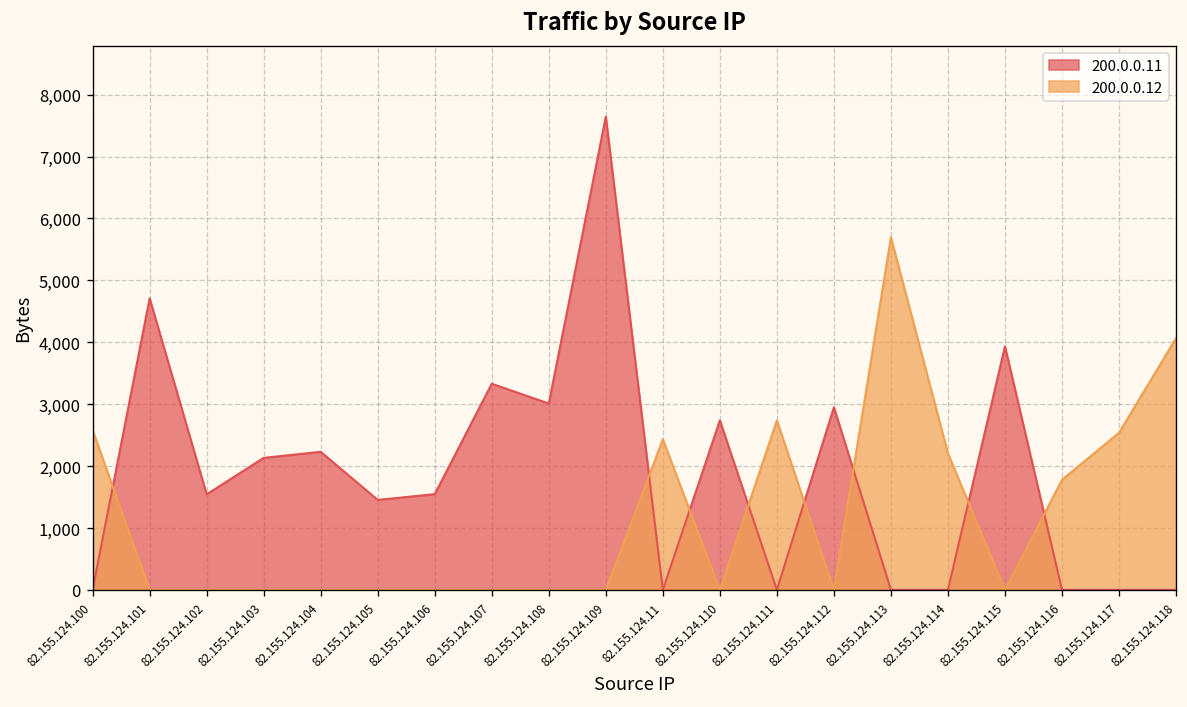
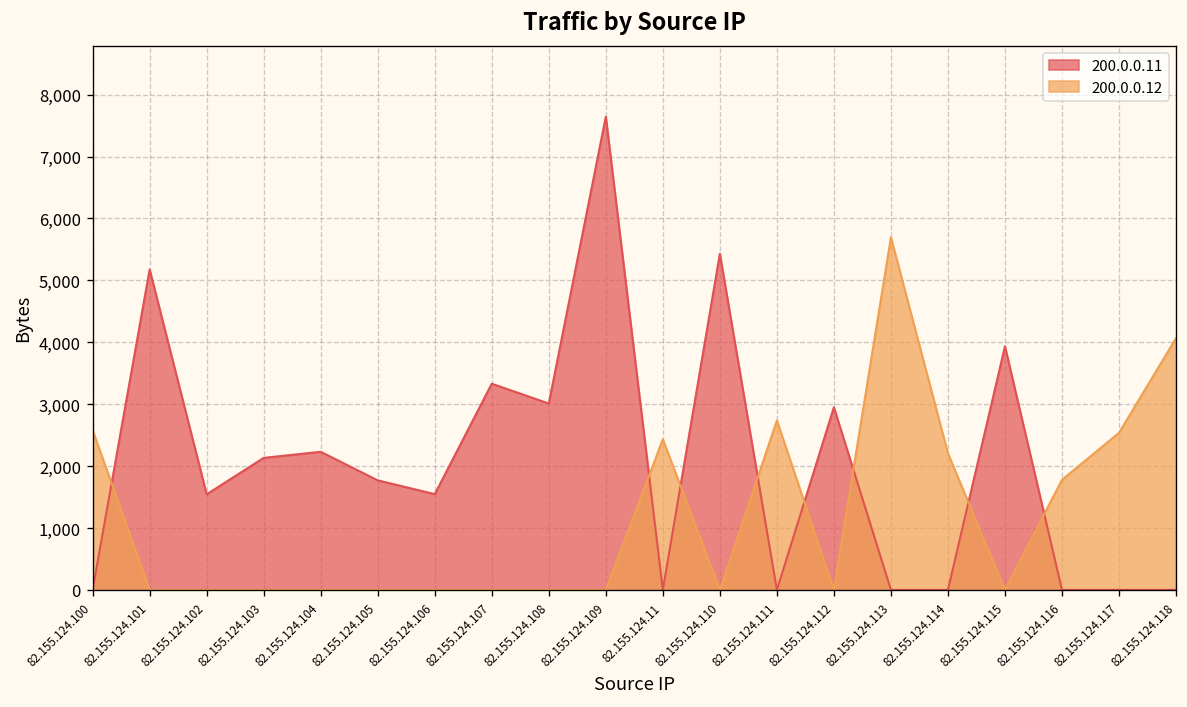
  {
    "200.0.0.11": {
      "82.155.124.100": "0",
-     "82.155.124.101": "4,700",
+     "82.155.124.101": "5,200",
      "82.155.124.102": "1,500",
      "82.155.124.103": "2,100",
      "82.155.124.104": "2,200",
-     "82.155.124.105": "1,500",
+     "82.155.124.105": "1,800",
      "82.155.124.106": "1,500",
      "82.155.124.107": "3,300",
      "82.155.124.108": "3,000",
      "82.155.124.109": "7,600",
      "82.155.124.11": "0",
-     "82.155.124.110": "2,700",
+     "82.155.124.110": "5,400",
      "82.155.124.111": "0",
      "82.155.124.112": "3,000",
      "82.155.124.113": "0",
      "82.155.124.114": "0",
      "82.155.124.115": "3,900",
      "82.155.124.116": "0",
      "82.155.124.117": "0",
      "82.155.124.118": "0"
    },
    "200.0.0.12": {
      "82.155.124.100": "2,600",
      "82.155.124.101": "0",
      "82.155.124.102": "0",
      "82.155.124.103": "0",
      "82.155.124.104": "0",
      "82.155.124.105": "0",
      "82.155.124.106": "0",
      "82.155.124.107": "0",
      "82.155.124.108": "0",
      "82.155.124.109": "0",
      "82.155.124.11": "2,400",
      "82.155.124.110": "0",
      "82.155.124.111": "2,700",
      "82.155.124.112": "0",
      "82.155.124.113": "5,700",
      "82.155.124.114": "2,200",
      "82.155.124.115": "0",
      "82.155.124.116": "1,800",
      "82.155.124.117": "2,500",
      "82.155.124.118": "4,100"
    }
  }
